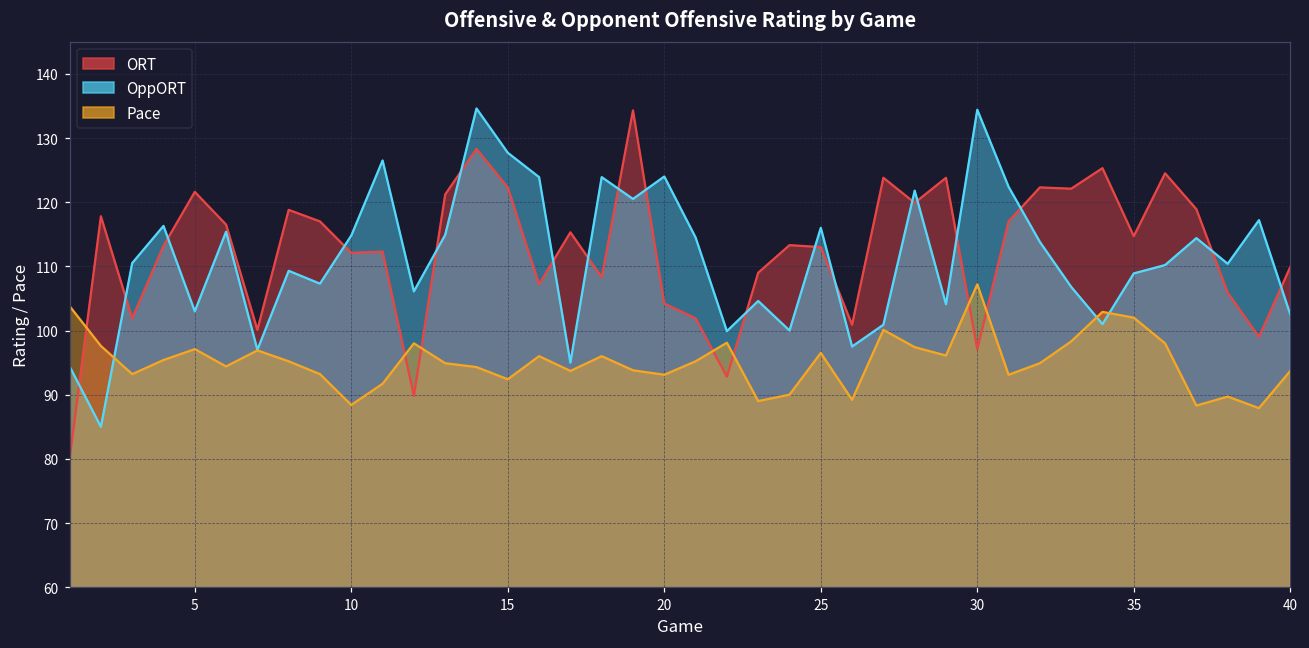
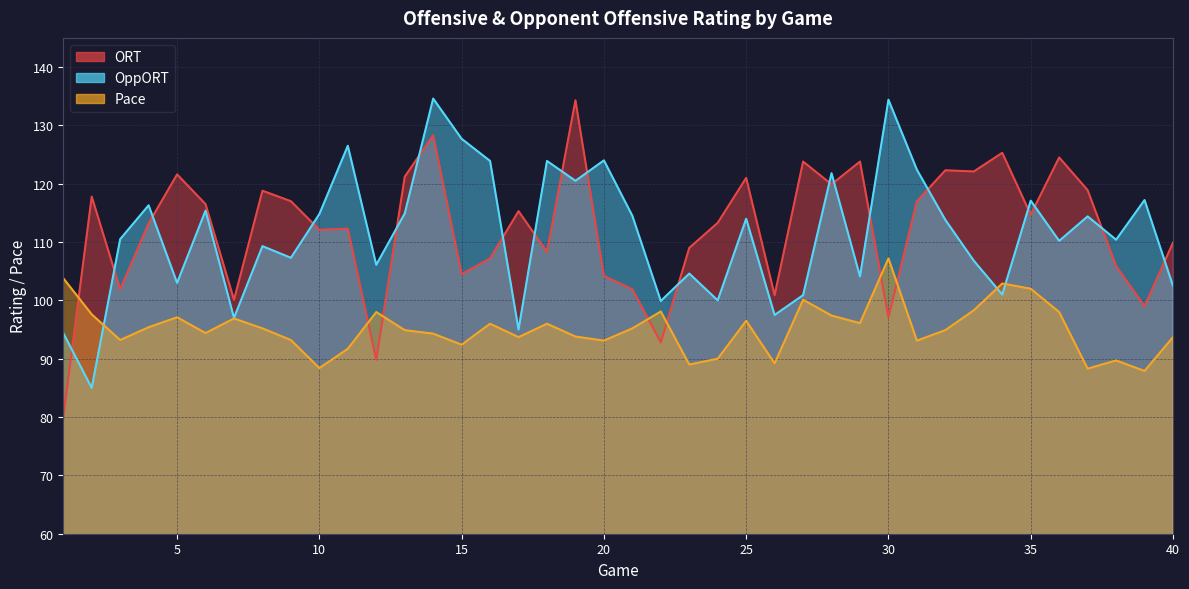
  {
    "ORT": {
      "5": 122,
      "10": 112,
-     "15": 122,
+     "15": 105,
      "20": 104,
-     "25": 113,
+     "25": 121,
      "30": 97,
      "35": 115,
      "40": 110
    },
    "OppORT": {
      "5": 103,
      "10": 115,
      "15": 128,
      "20": 124,
-     "25": 116,
+     "25": 114,
      "30": 134,
-     "35": 109,
+     "35": 117,
      "40": 103
    },
    "Pace": {
      "5": 97,
      "10": 88,
      "15": 92,
      "20": 93,
      "25": 97,
      "30": 107,
      "35": 102,
      "40": 94
    }
  }
